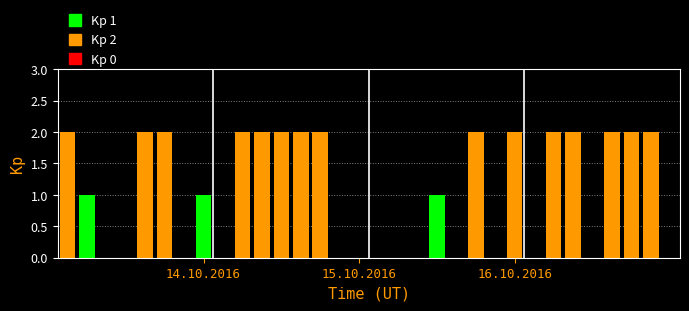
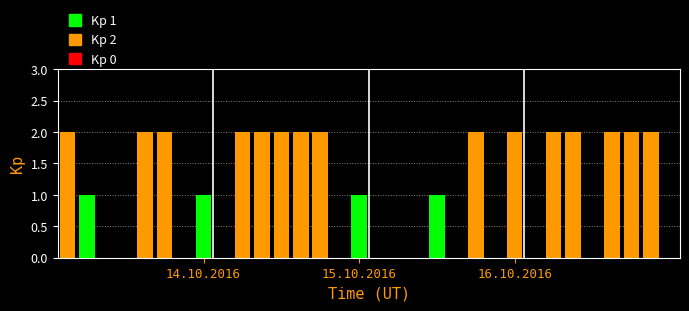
  {
    "14.10.2016": 1,
-   "15.10.2016": 0,
+   "15.10.2016": 1,
    "16.10.2016": 2
  }
